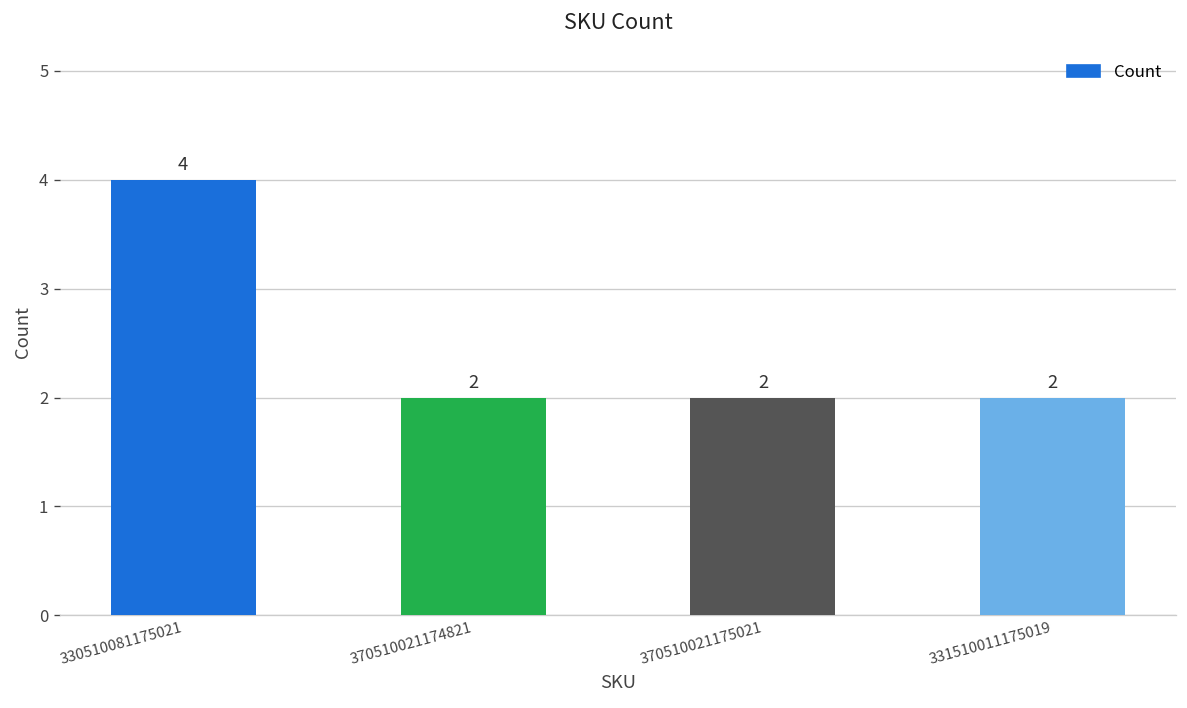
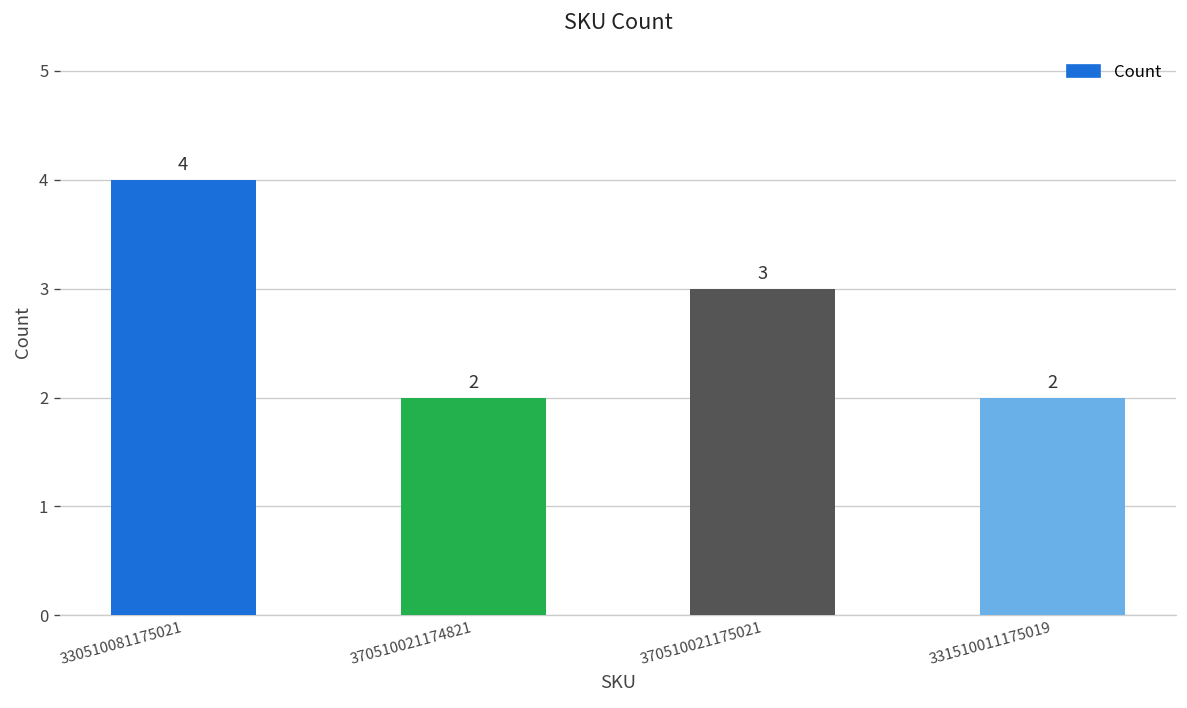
  {
    "330510081175021": 4,
    "370510021174821": 2,
-   "370510021175021": 2,
+   "370510021175021": 3,
    "331510011175019": 2
  }
